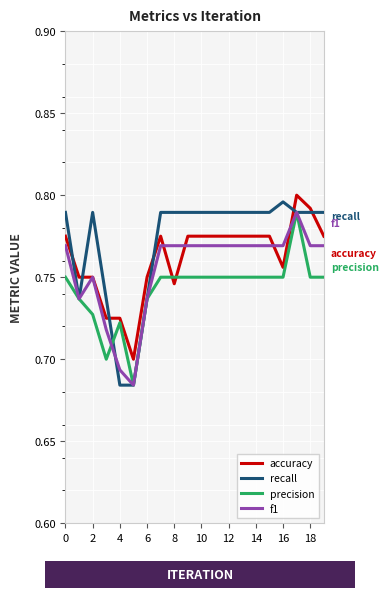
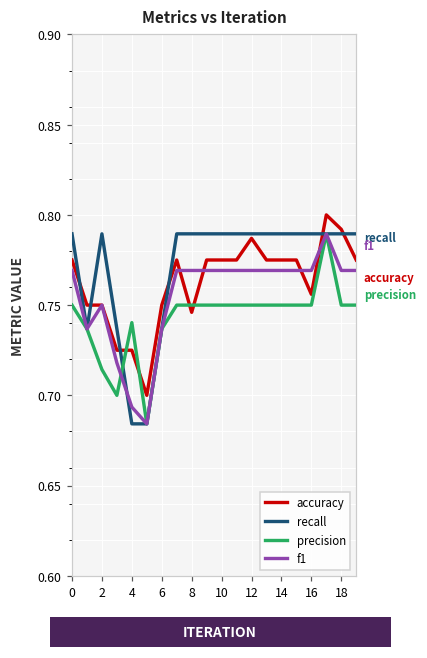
  {
    "accuracy": {
      "0": 0.775,
      "4": 0.725,
      "6": 0.750,
      "8": 0.746,
      "10": 0.775,
-     "12": 0.775,
+     "12": 0.787,
      "14": 0.775,
      "16": 0.756,
      "18": 0.792
    },
    "recall": {
      "0": 0.790,
      "2": 0.790,
      "4": 0.684,
      "8": 0.790,
      "10": 0.790,
      "12": 0.790,
      "14": 0.790,
-     "16": 0.796,
+     "16": 0.790,
      "18": 0.790
    },
    "precision": {
      "0": 0.750,
-     "2": 0.727,
-     "4": 0.722,
+     "2": 0.714,
+     "4": 0.740,
      "8": 0.750,
      "10": 0.750,
      "12": 0.750,
      "14": 0.750,
      "16": 0.750,
      "18": 0.750
    },
    "f1": {
      "0": 0.769,
      "4": 0.694,
      "8": 0.769,
      "10": 0.769,
      "12": 0.769,
      "14": 0.769,
      "16": 0.769,
      "18": 0.769
    }
  }
